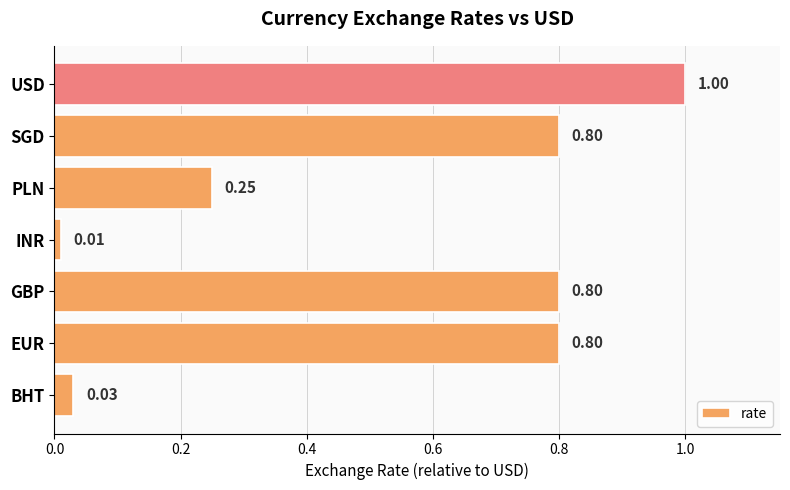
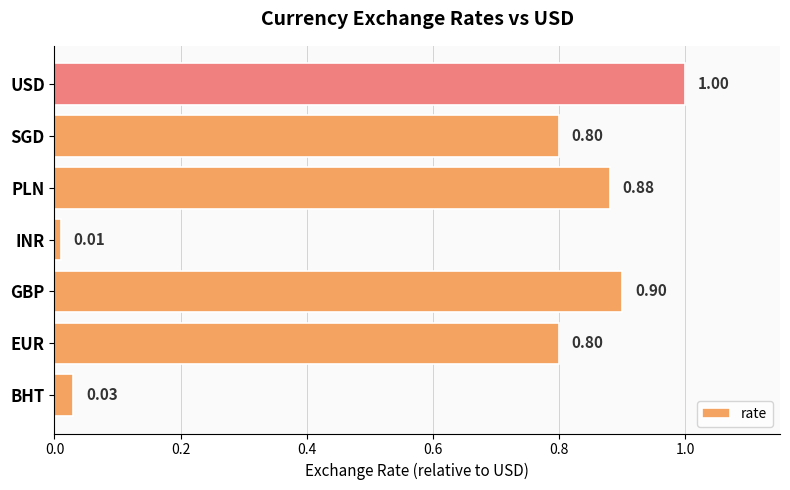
  {
    "USD": 1.00,
    "SGD": 0.80,
-   "PLN": 0.25,
+   "PLN": 0.88,
    "INR": 0.01,
-   "GBP": 0.80,
+   "GBP": 0.90,
    "EUR": 0.80,
    "BHT": 0.03
  }
